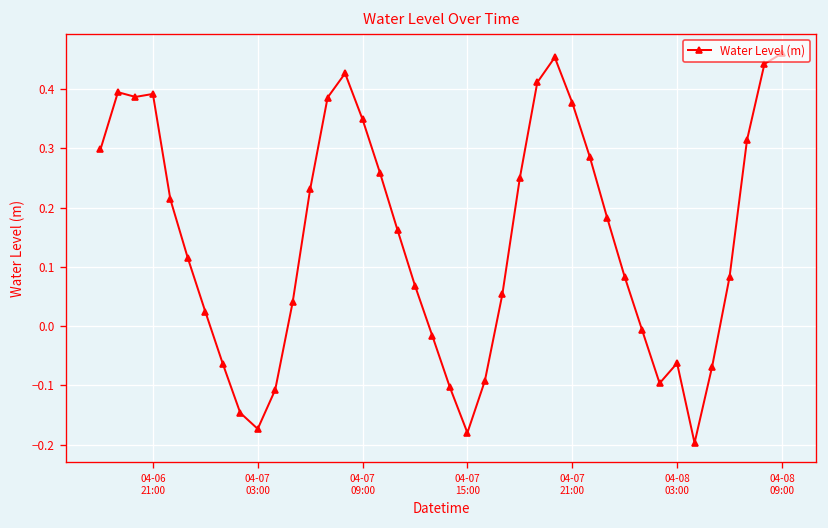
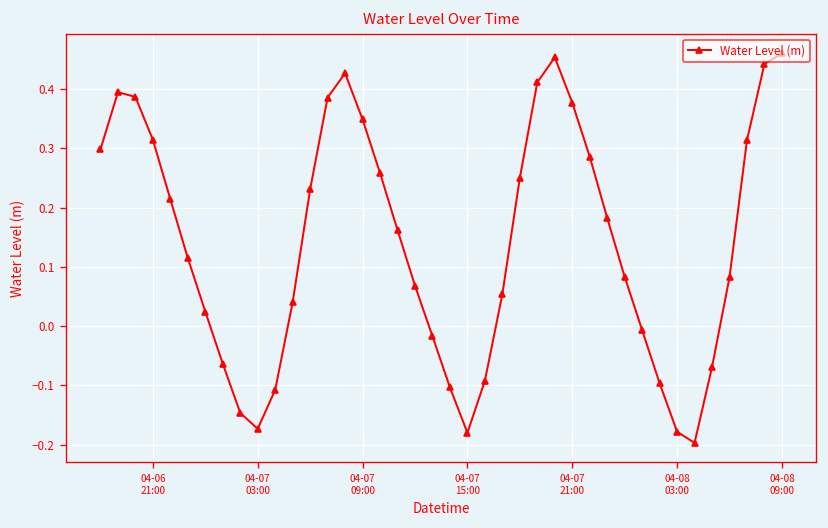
  {
-   "04-06 21:00": 0.39,
+   "04-06 21:00": 0.31,
    "04-07 03:00": -0.17,
    "04-07 09:00": 0.35,
    "04-07 15:00": -0.18,
    "04-07 21:00": 0.38,
-   "04-08 03:00": -0.06
+   "04-08 03:00": -0.18
  }
